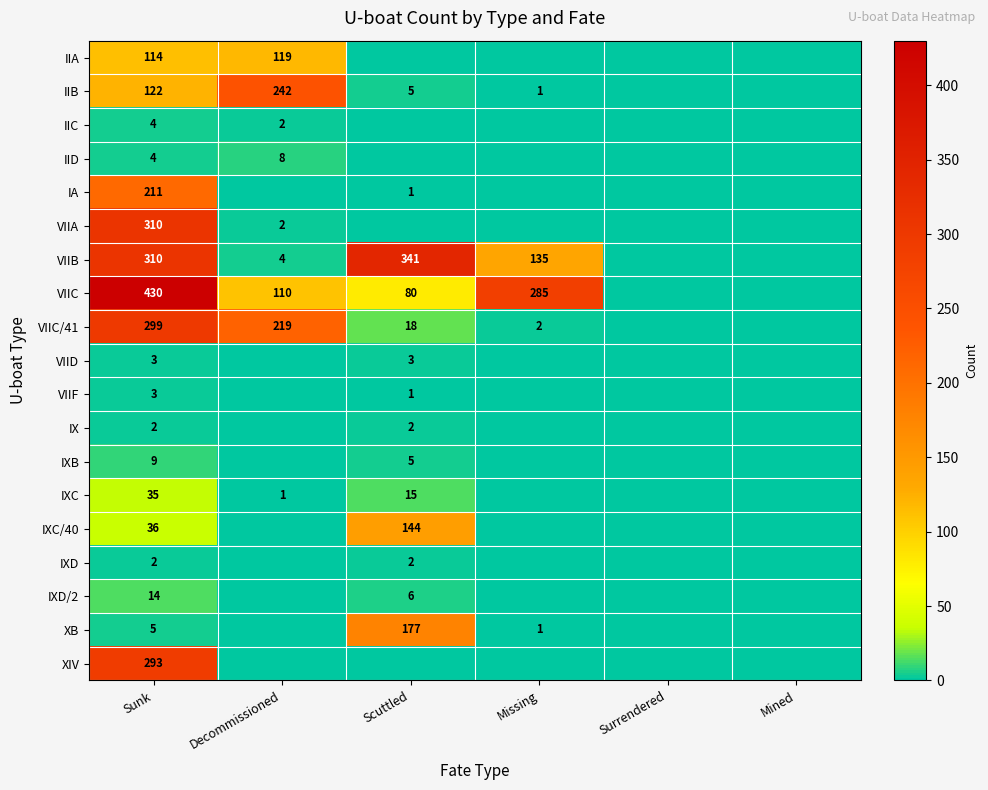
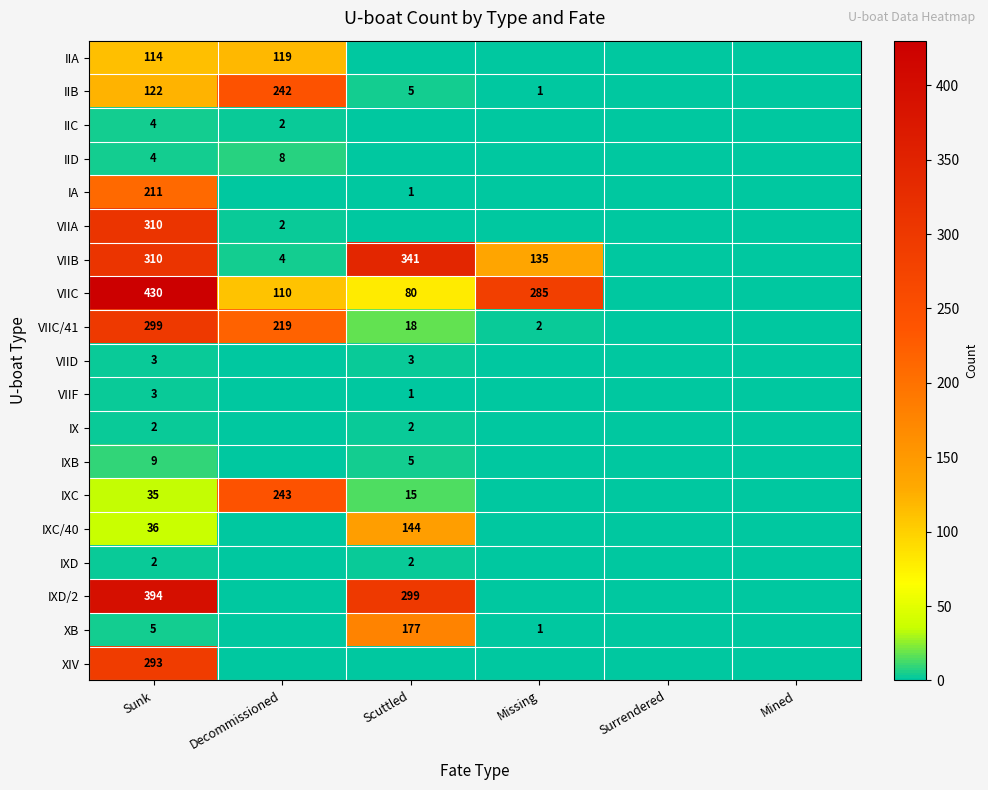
  {
    "IIA": {
      "Sunk": 114,
      "Decommissioned": 119
    },
    "IIB": {
      "Sunk": 122,
      "Decommissioned": 242,
      "Scuttled": 5,
      "Missing": 1
    },
    "IIC": {
      "Sunk": 4,
      "Decommissioned": 2
    },
    "IID": {
      "Sunk": 4,
      "Decommissioned": 8
    },
    "IA": {
      "Sunk": 211,
      "Scuttled": 1
    },
    "VIIA": {
      "Sunk": 310,
      "Decommissioned": 2
    },
    "VIIB": {
      "Sunk": 310,
      "Decommissioned": 4,
      "Scuttled": 341,
      "Missing": 135
    },
    "VIIC": {
      "Sunk": 430,
      "Decommissioned": 110,
      "Scuttled": 80,
      "Missing": 285
    },
    "VIIC/41": {
      "Sunk": 299,
      "Decommissioned": 219,
      "Scuttled": 18,
      "Missing": 2
    },
    "VIID": {
      "Sunk": 3,
      "Scuttled": 3
    },
    "VIIF": {
      "Sunk": 3,
      "Scuttled": 1
    },
    "IX": {
      "Sunk": 2,
      "Scuttled": 2
    },
    "IXB": {
      "Sunk": 9,
      "Scuttled": 5
    },
    "IXC": {
      "Sunk": 35,
-     "Decommissioned": 1,
+     "Decommissioned": 243,
      "Scuttled": 15
    },
    "IXC/40": {
      "Sunk": 36,
      "Scuttled": 144
    },
    "IXD": {
      "Sunk": 2,
      "Scuttled": 2
    },
    "IXD/2": {
-     "Sunk": 14,
-     "Scuttled": 6
+     "Sunk": 394,
+     "Scuttled": 299
    },
    "XB": {
      "Sunk": 5,
      "Scuttled": 177,
      "Missing": 1
    },
    "XIV": {
      "Sunk": 293
    }
  }
